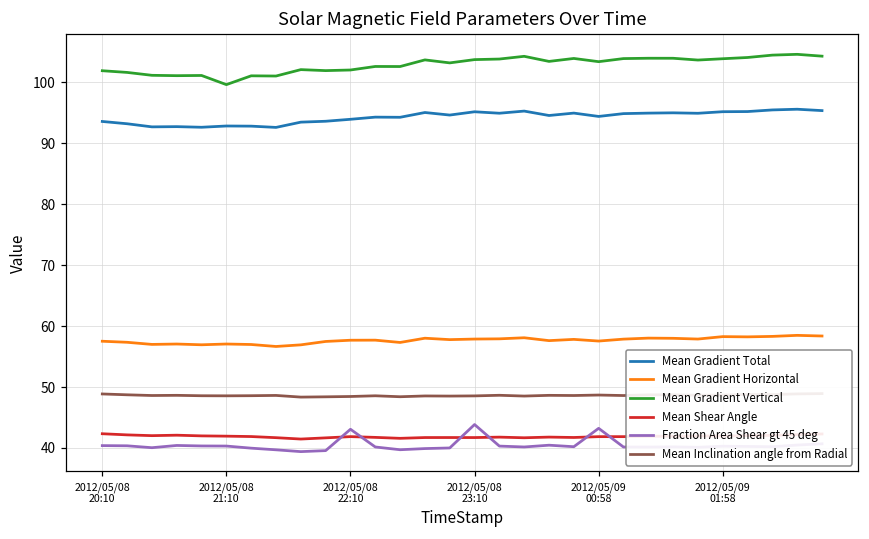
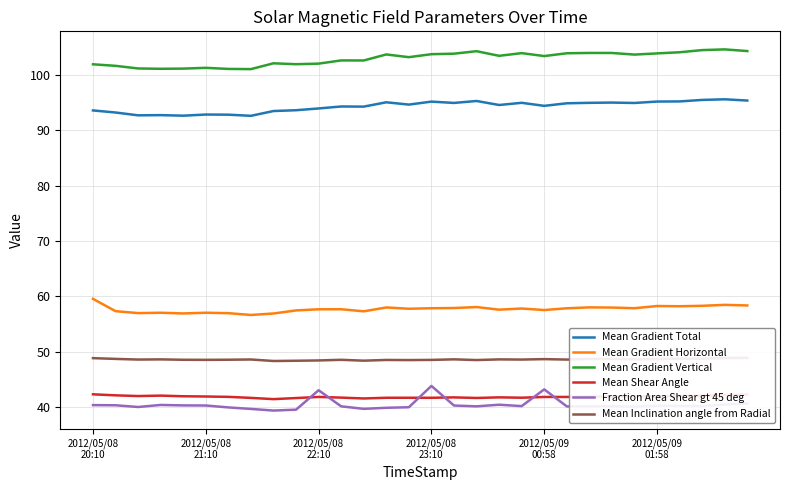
  {
    "Mean Gradient Total": {
      "2012/05/08 20:10": 94,
      "2012/05/08 21:10": 93,
      "2012/05/08 22:10": 94,
      "2012/05/08 23:10": 95,
      "2012/05/09 00:58": 94,
      "2012/05/09 01:58": 95
    },
    "Mean Gradient Horizontal": {
-     "2012/05/08 20:10": 58,
+     "2012/05/08 20:10": 60,
      "2012/05/08 21:10": 57,
      "2012/05/08 22:10": 58,
      "2012/05/08 23:10": 58,
      "2012/05/09 00:58": 58,
      "2012/05/09 01:58": 58
    },
    "Mean Gradient Vertical": {
      "2012/05/08 20:10": 102,
-     "2012/05/08 21:10": 100,
+     "2012/05/08 21:10": 101,
      "2012/05/08 22:10": 102,
      "2012/05/08 23:10": 104,
      "2012/05/09 00:58": 103,
      "2012/05/09 01:58": 104
    },
    "Mean Shear Angle": {
      "2012/05/08 20:10": 42,
      "2012/05/08 21:10": 42,
      "2012/05/08 22:10": 42,
      "2012/05/08 23:10": 42,
      "2012/05/09 00:58": 42
    },
    "Fraction Area Shear gt 45 deg": {
      "2012/05/08 20:10": 40,
      "2012/05/08 21:10": 40,
      "2012/05/08 22:10": 43,
      "2012/05/08 23:10": 44,
      "2012/05/09 00:58": 43
    },
    "Mean Inclination angle from Radial": {
      "2012/05/08 20:10": 49,
      "2012/05/08 21:10": 49,
      "2012/05/08 22:10": 48,
      "2012/05/08 23:10": 49,
      "2012/05/09 00:58": 49
    }
  }
